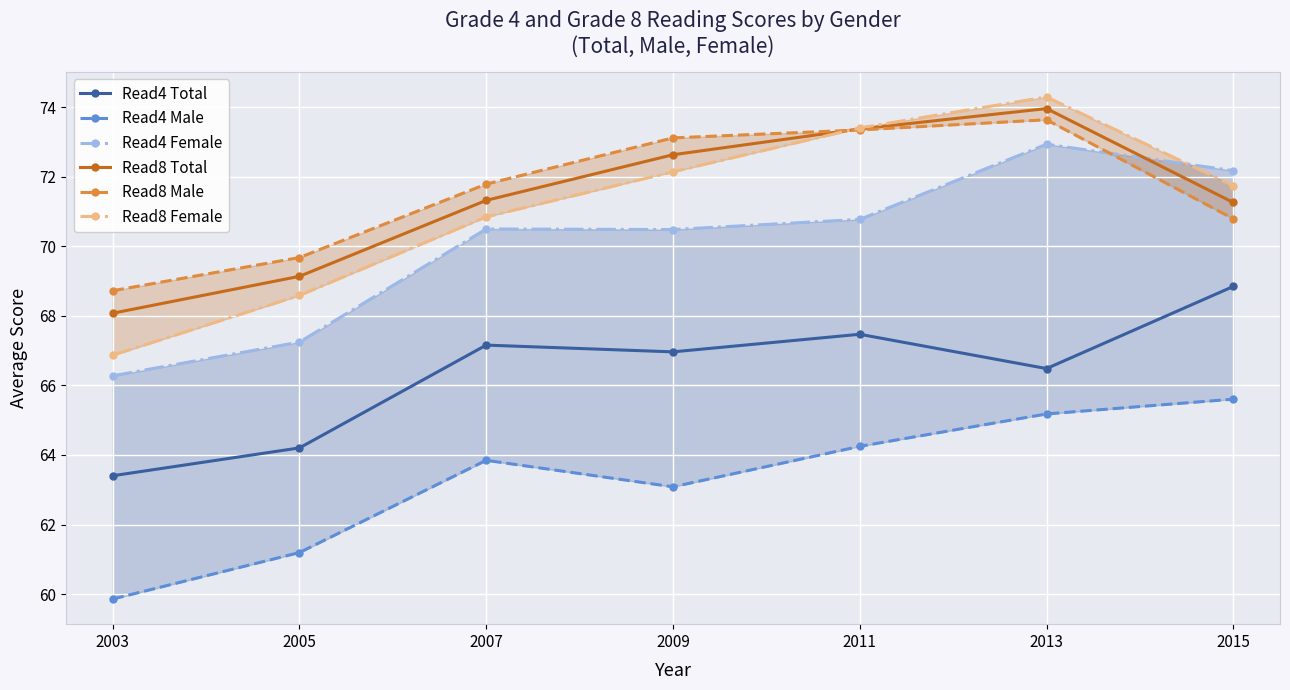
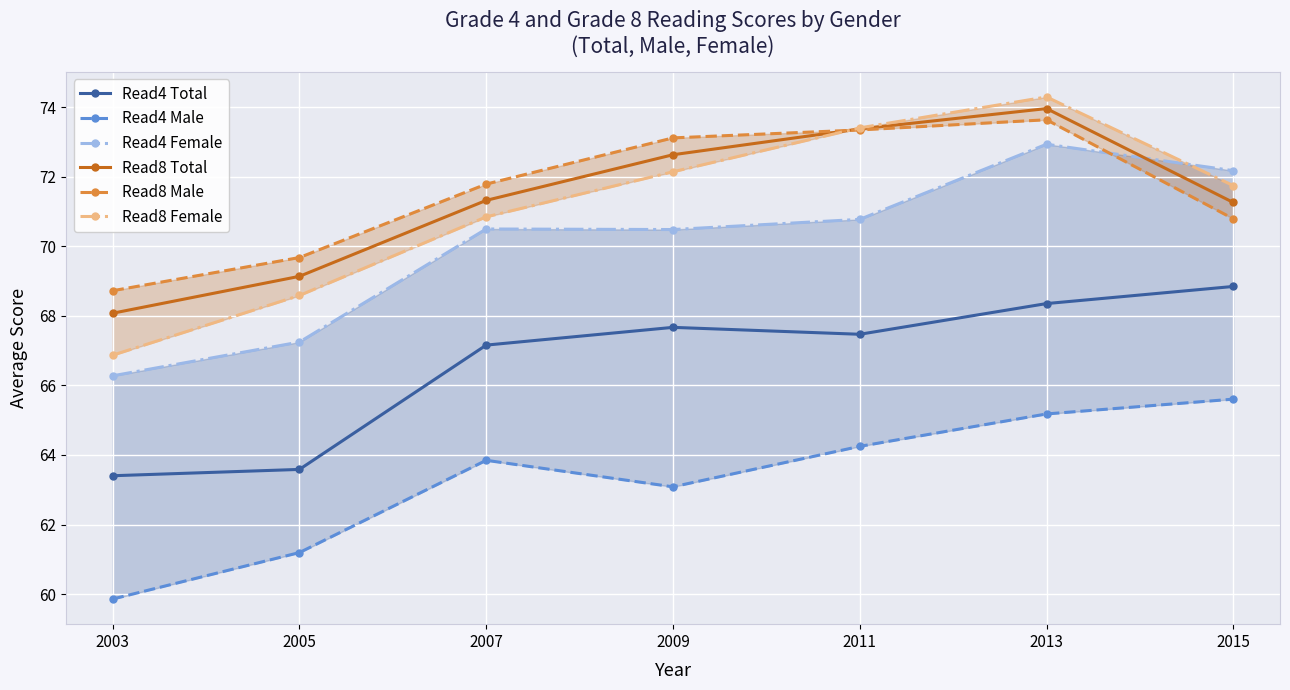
  {
    "Read4 Total": {
      "2003": 63.4,
-     "2005": 64.2,
+     "2005": 63.6,
      "2007": 67.2,
-     "2009": 67.0,
+     "2009": 67.7,
      "2011": 67.5,
-     "2013": 66.5,
+     "2013": 68.4,
      "2015": 68.8
    },
    "Read4 Male": {
      "2003": 59.9,
      "2005": 61.2,
      "2007": 63.8,
      "2009": 63.1,
      "2011": 64.2,
      "2013": 65.2,
      "2015": 65.6
    },
    "Read4 Female": {
      "2003": 66.3,
      "2005": 67.2,
      "2007": 70.5,
      "2009": 70.5,
      "2011": 70.8,
      "2013": 72.9,
      "2015": 72.2
    },
    "Read8 Female": {
      "2003": 66.9,
      "2005": 68.6,
      "2007": 70.8,
      "2009": 72.1
    }
  }
